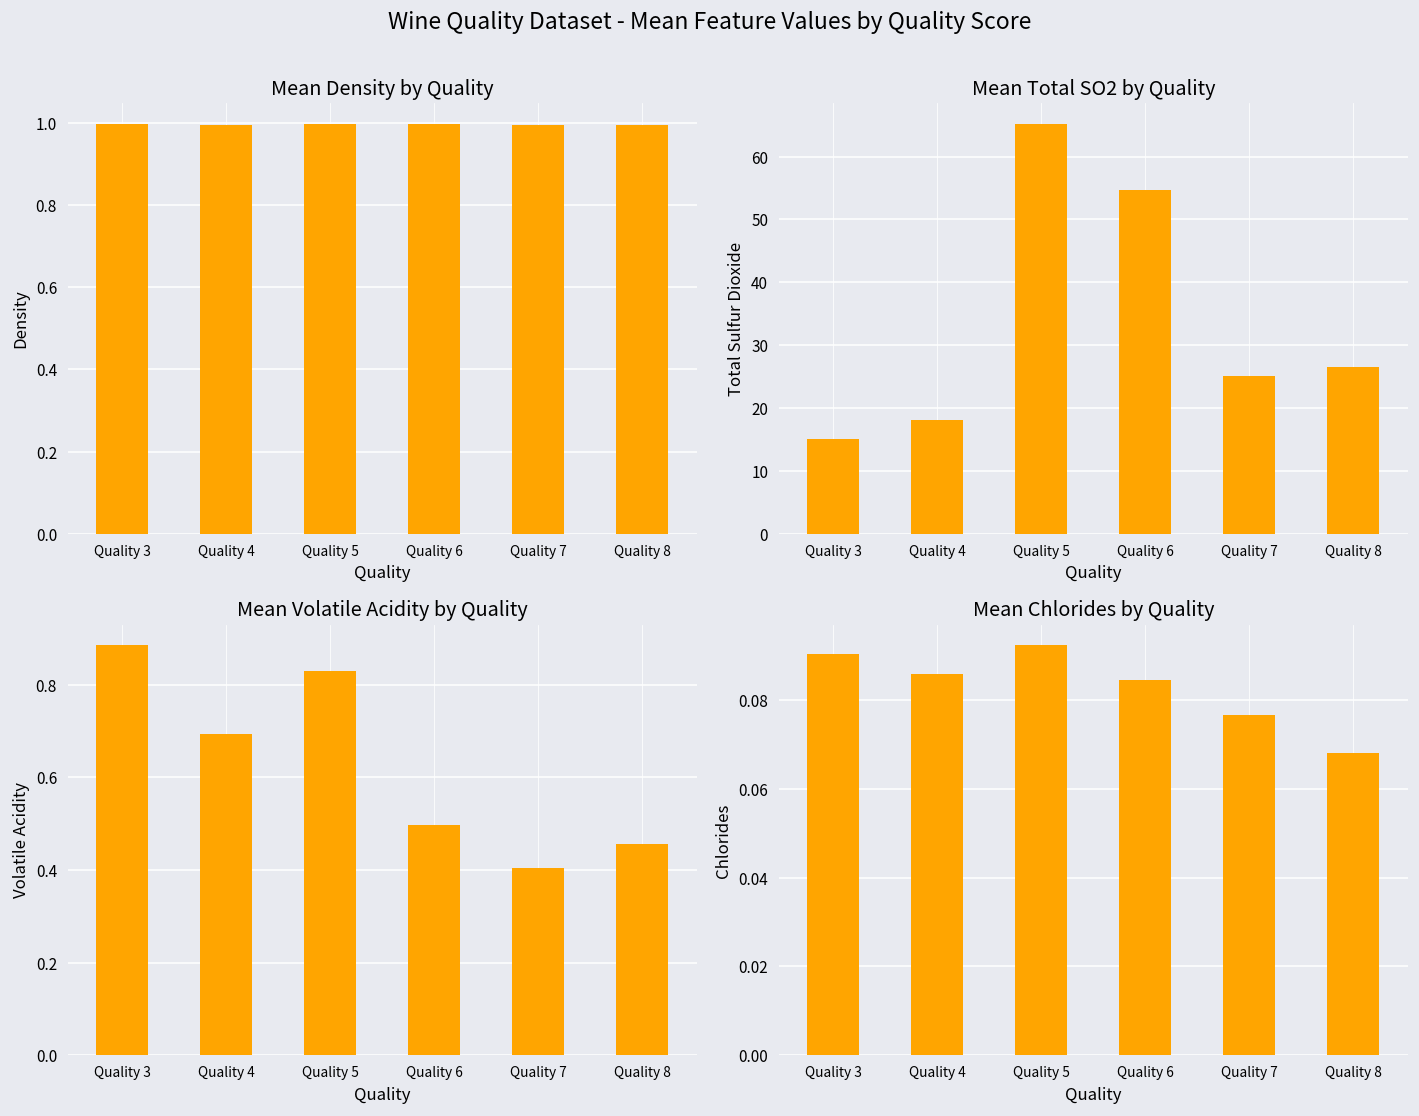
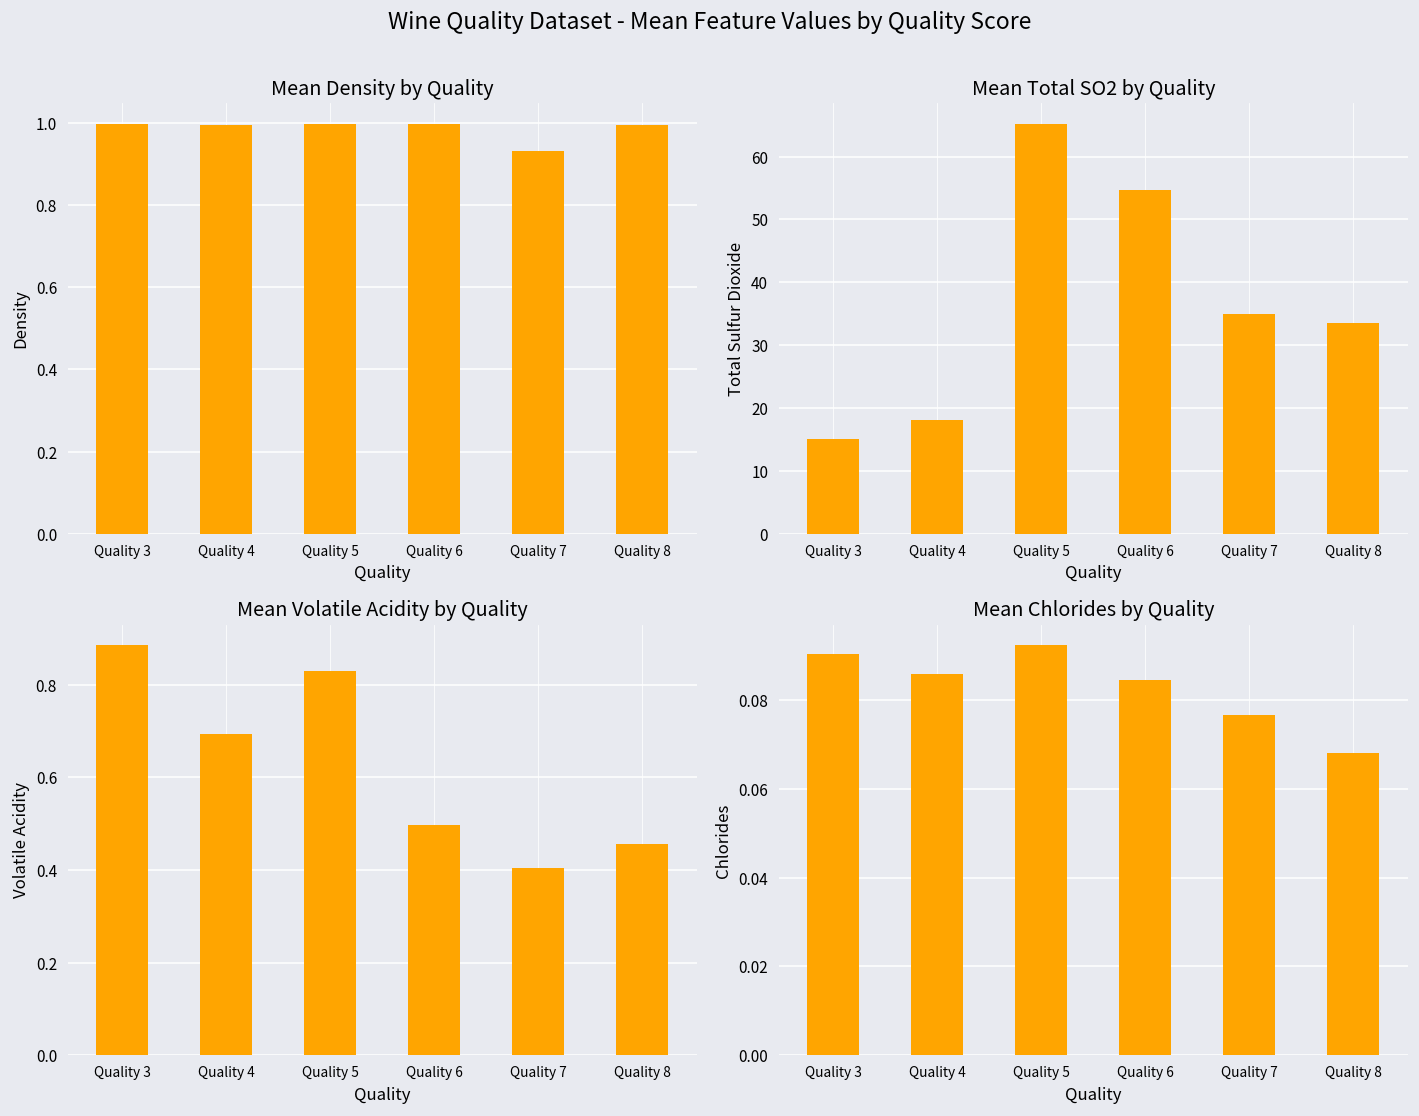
  {
    "Mean Density by Quality": {
      "Quality 3": 1.00,
      "Quality 4": 0.99,
      "Quality 5": 1.00,
      "Quality 6": 1.00,
-     "Quality 7": 1.00,
+     "Quality 7": 0.93,
      "Quality 8": 0.99
    },
    "Mean Total SO2 by Quality": {
      "Quality 3": 15,
      "Quality 4": 18,
      "Quality 5": 65,
      "Quality 6": 55,
-     "Quality 7": 25,
-     "Quality 8": 26
+     "Quality 7": 35,
+     "Quality 8": 33
    },
    "Mean Volatile Acidity by Quality": {
      "Quality 3": 0.89,
      "Quality 4": 0.69,
      "Quality 5": 0.83,
      "Quality 6": 0.50,
      "Quality 7": 0.40,
      "Quality 8": 0.46
    },
    "Mean Chlorides by Quality": {
      "Quality 3": 0.091,
      "Quality 4": 0.086,
      "Quality 5": 0.092,
      "Quality 6": 0.085,
      "Quality 7": 0.077,
      "Quality 8": 0.068
    }
  }
